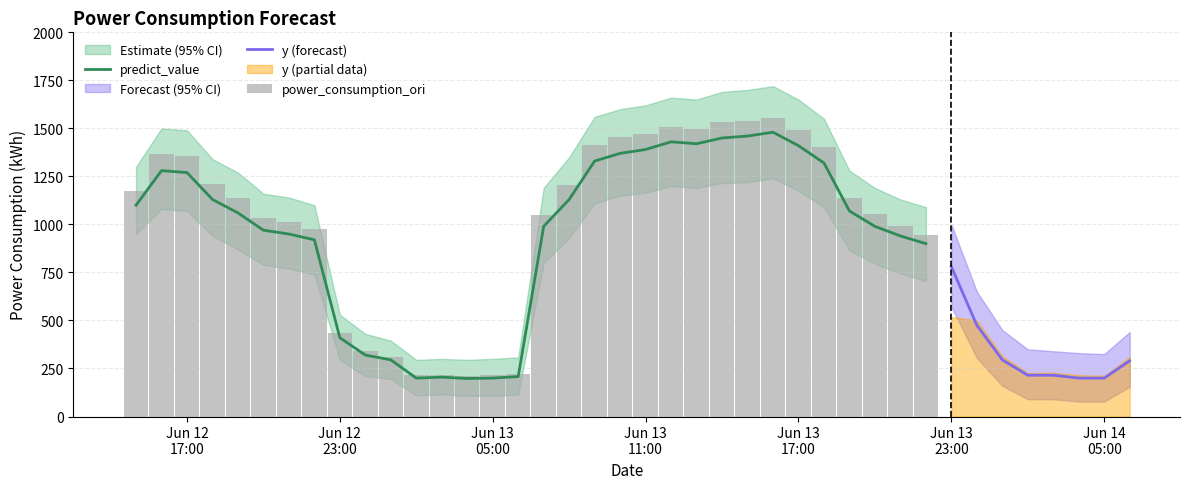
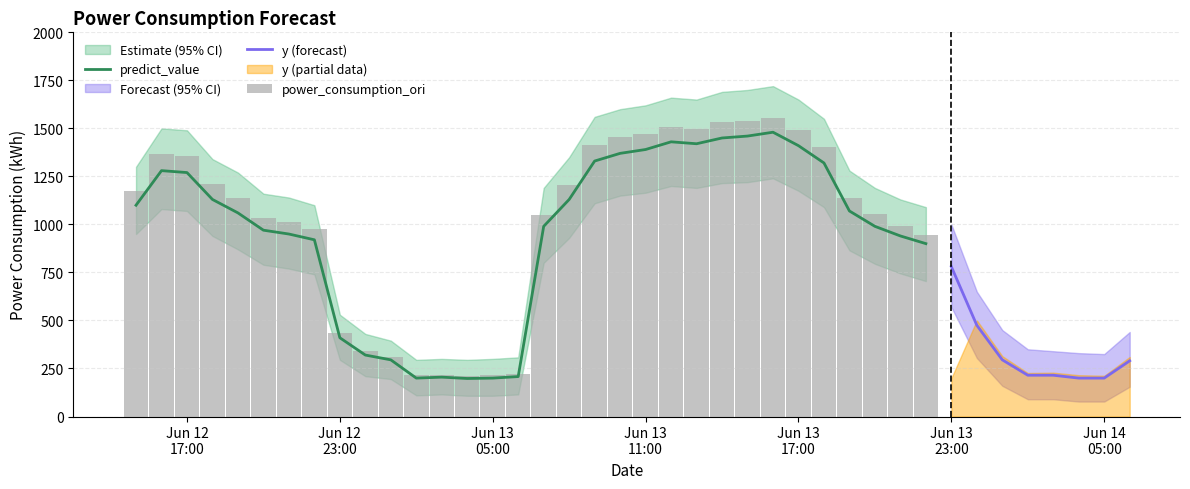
  {
    "y (partial data)": {
-     "Jun 13 23:00": 520
+     "Jun 13 23:00": 200
    }
  }
